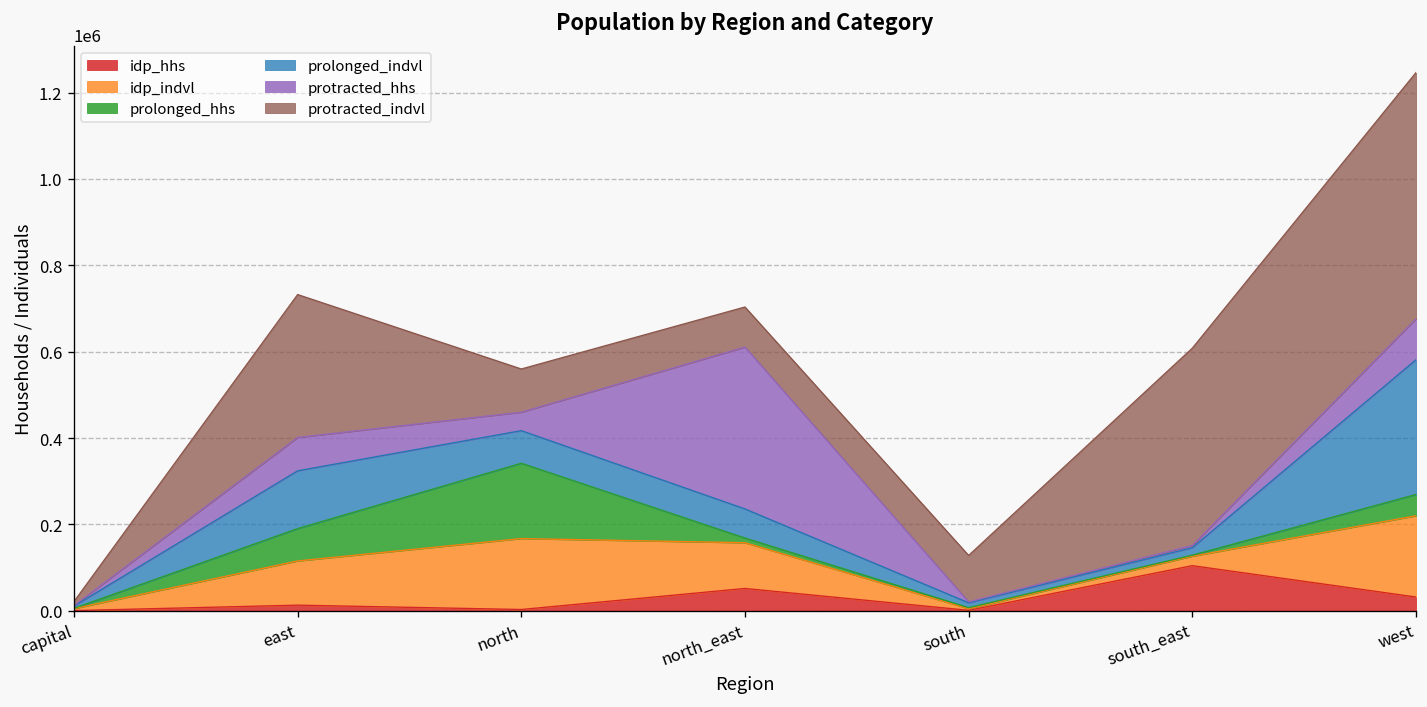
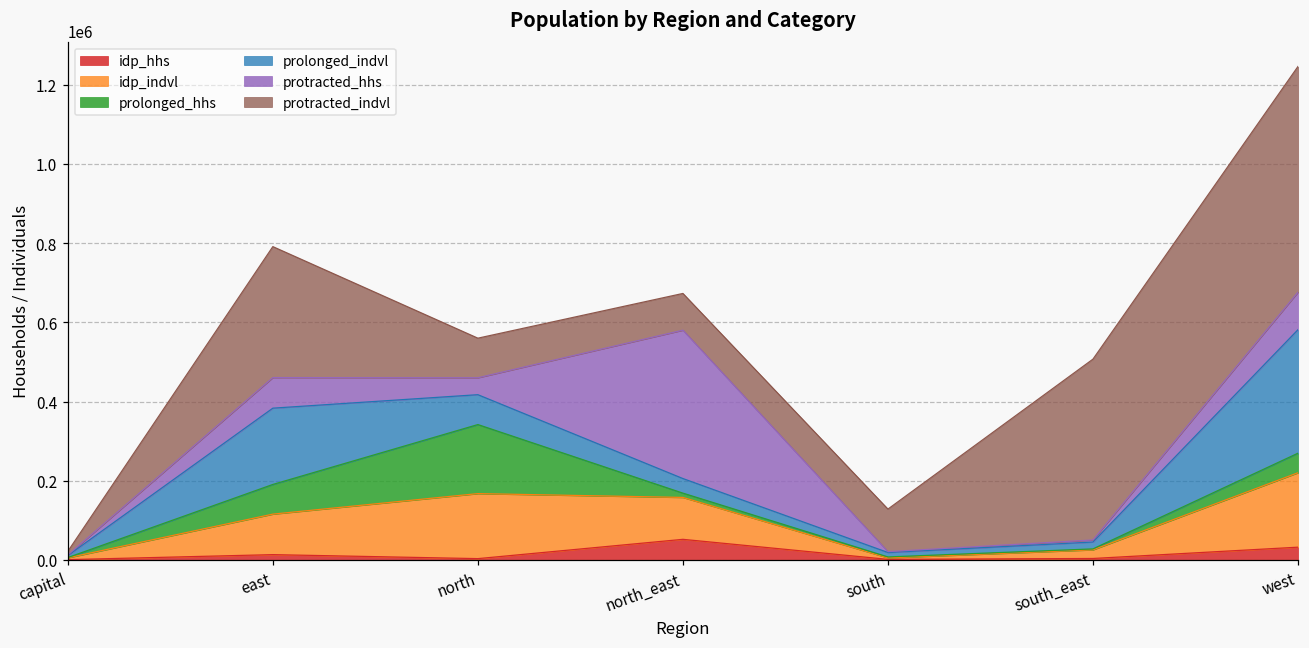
  {
    "idp_hhs": {
      "east": 10000,
      "north": 0,
      "north_east": 50000,
-     "south_east": 100000,
+     "south_east": 0,
      "west": 30000
    },
    "idp_indvl": {
      "east": 100000,
      "north": 160000,
      "north_east": 110000,
      "west": 190000
    },
    "prolonged_hhs": {
      "east": 70000,
      "north": 170000,
      "north_east": 10000,
      "west": 50000
    },
    "prolonged_indvl": {
-     "east": 130000,
+     "east": 190000,
      "north": 80000,
-     "north_east": 70000,
+     "north_east": 40000,
      "west": 310000
    },
    "protracted_hhs": {
      "east": 80000,
      "north": 40000,
      "north_east": 370000,
      "west": 90000
    },
    "protracted_indvl": {
      "capital": 10000,
      "east": 330000,
      "north": 100000,
      "north_east": 90000,
      "south": 110000,
      "south_east": 460000,
      "west": 570000
    }
  }
